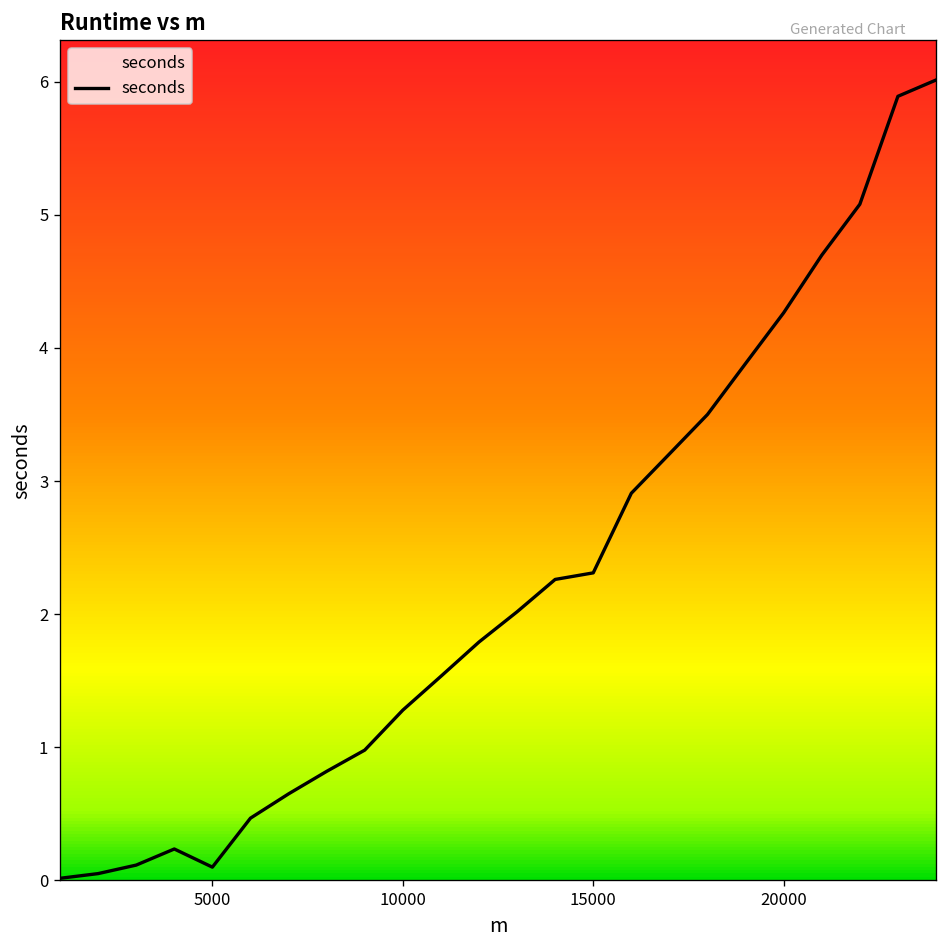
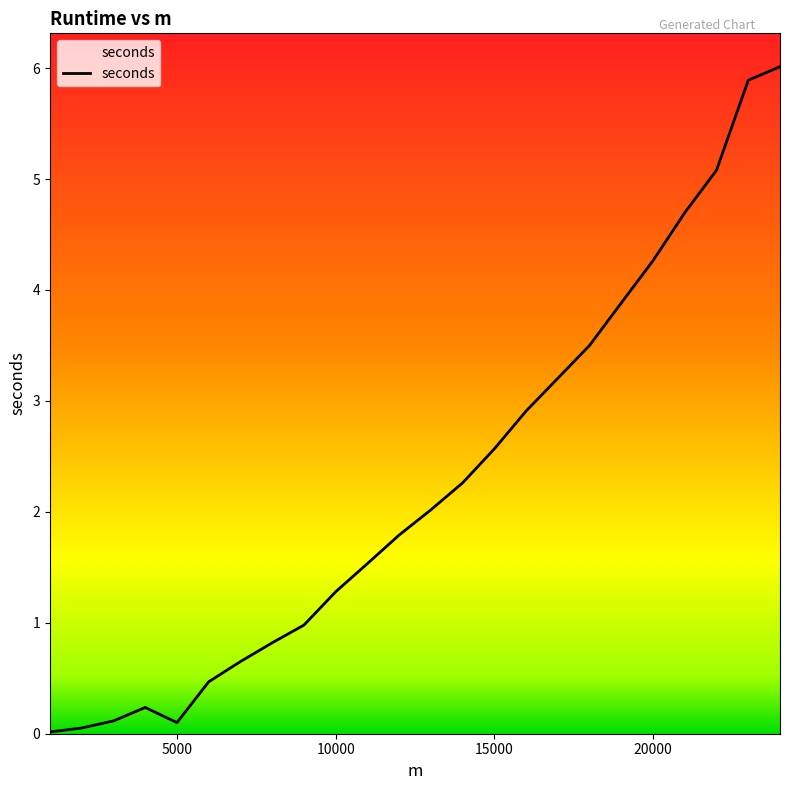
  {
    "5000": 0.10,
    "10000": 1.28,
-   "15000": 2.31,
+   "15000": 2.57,
    "20000": 4.26
  }
